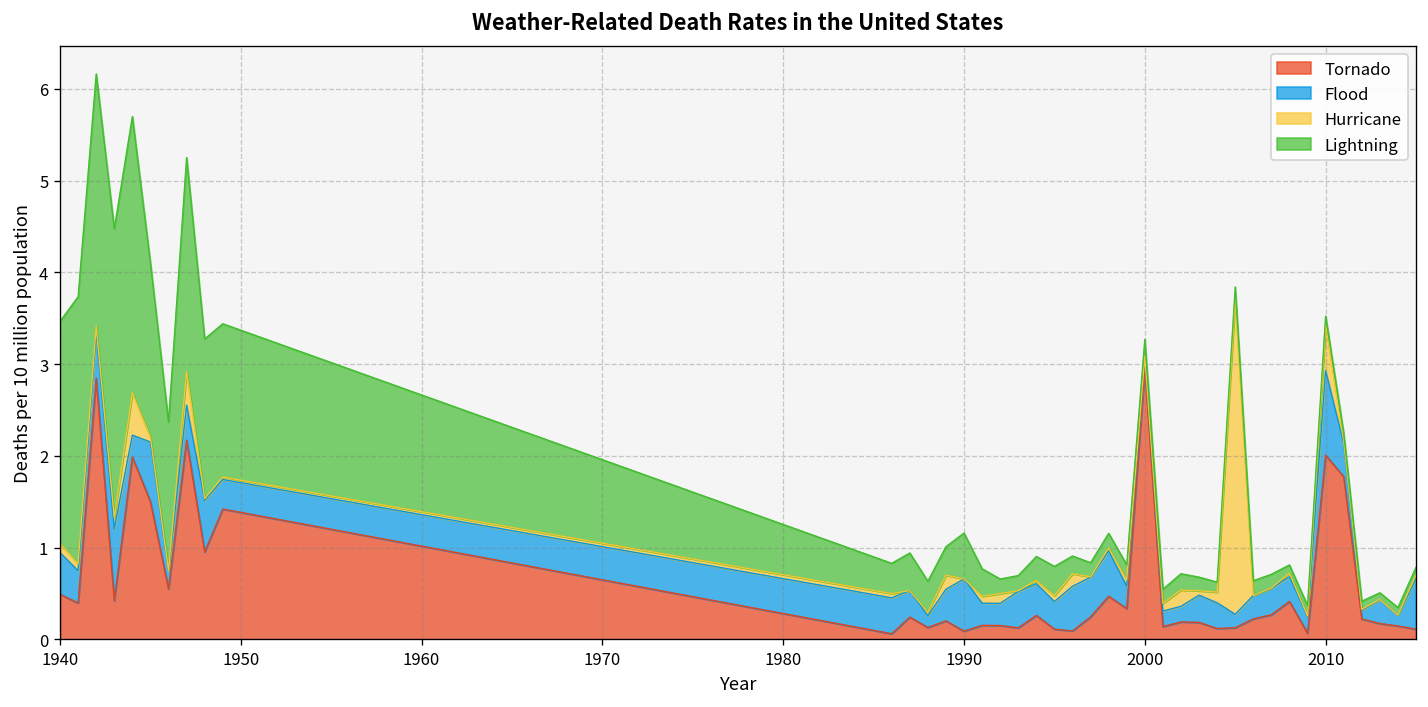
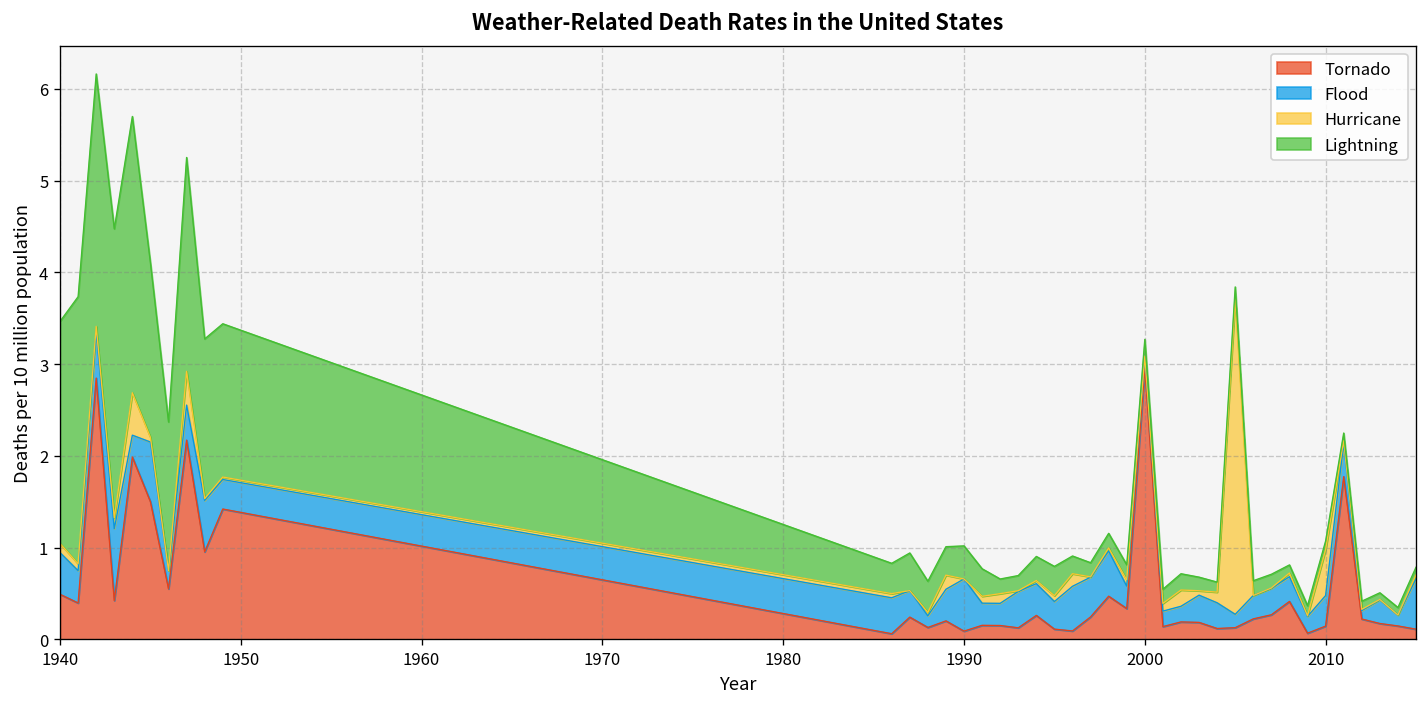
  {
    "Tornado": {
      "1940": 0.5,
      "1990": 0.1,
      "2000": 3.0,
-     "2010": 2.0
+     "2010": 0.1
    },
    "Flood": {
      "1940": 0.5,
-     "2010": 0.9
+     "2010": 0.3
    },
    "Hurricane": {
      "1940": 0.1,
      "2010": 0.5
    },
    "Lightning": {
      "1940": 2.4,
-     "1990": 0.5,
+     "1990": 0.4,
      "2000": 0.2,
      "2010": 0.1
    }
  }
